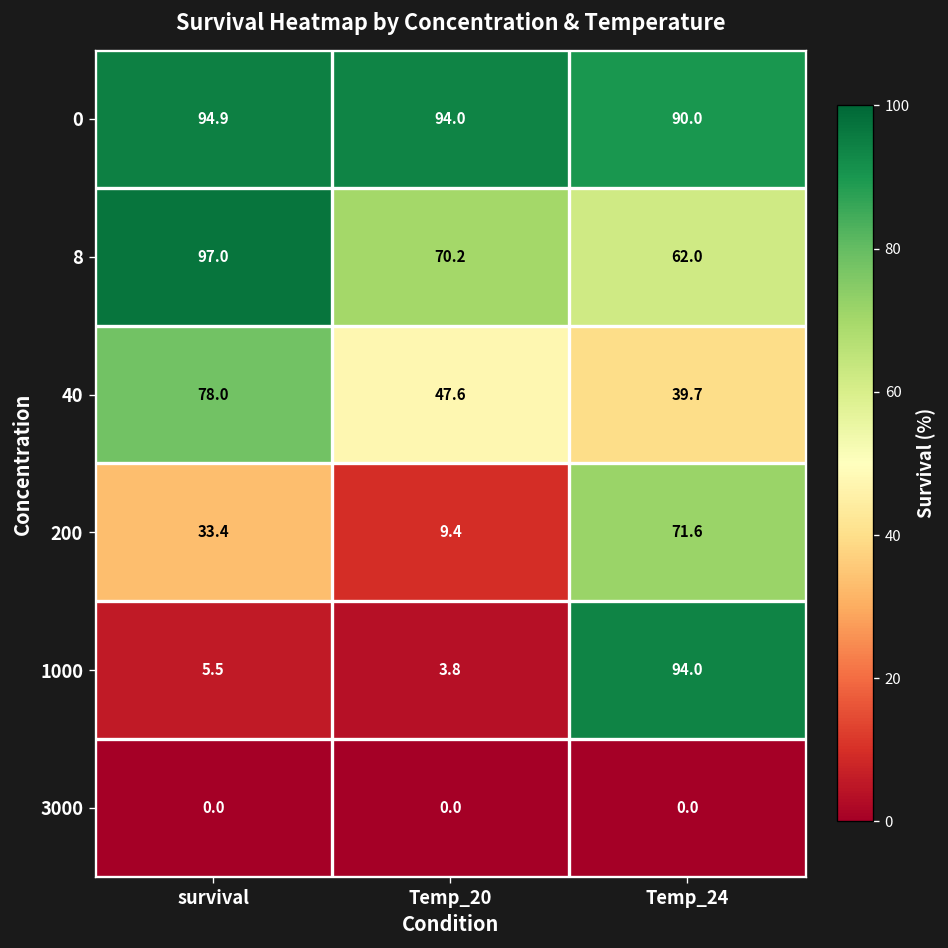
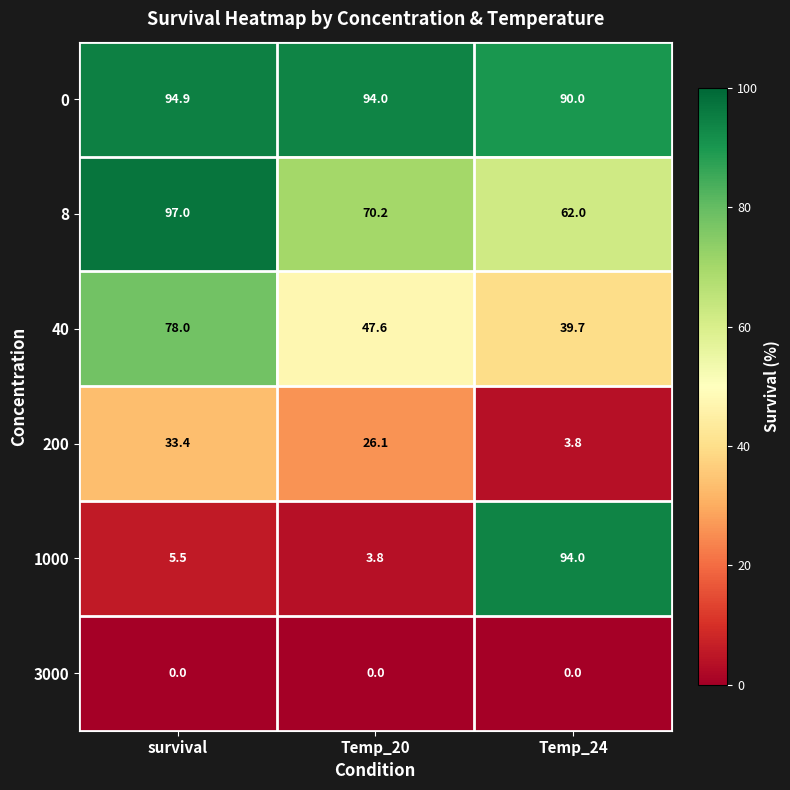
  {
    "0": {
      "survival": 94.9,
      "Temp_20": 94.0,
      "Temp_24": 90.0
    },
    "8": {
      "survival": 97.0,
      "Temp_20": 70.2,
      "Temp_24": 62.0
    },
    "40": {
      "survival": 78.0,
      "Temp_20": 47.6,
      "Temp_24": 39.7
    },
    "200": {
      "survival": 33.4,
-     "Temp_20": 9.4,
-     "Temp_24": 71.6
+     "Temp_20": 26.1,
+     "Temp_24": 3.8
    },
    "1000": {
      "survival": 5.5,
      "Temp_20": 3.8,
      "Temp_24": 94.0
    },
    "3000": {
      "survival": 0.0,
      "Temp_20": 0.0,
      "Temp_24": 0.0
    }
  }
